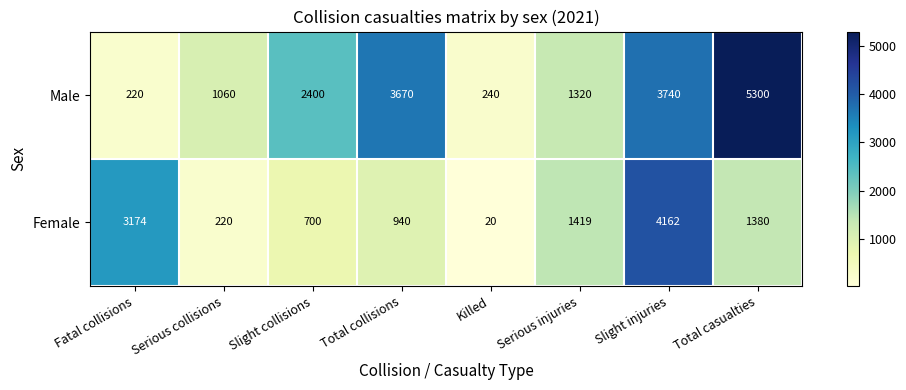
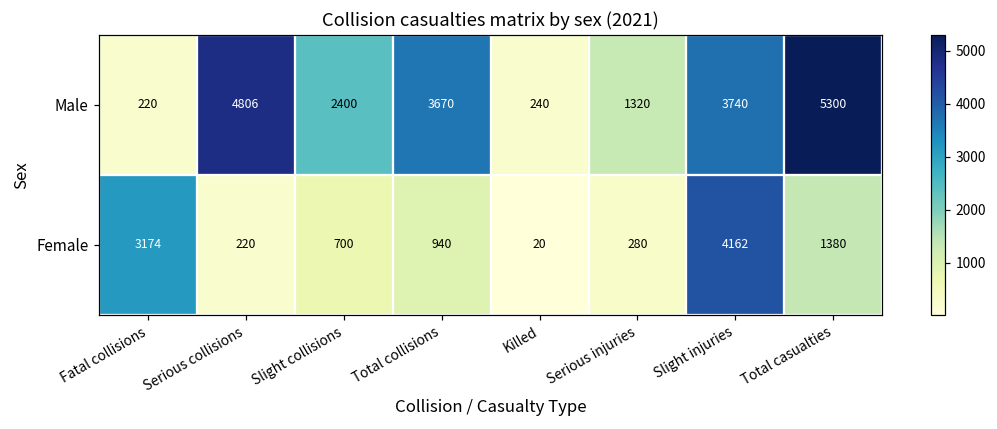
  {
    "Male": {
      "Fatal collisions": 220,
-     "Serious collisions": 1060,
+     "Serious collisions": 4806,
      "Slight collisions": 2400,
      "Total collisions": 3670,
      "Killed": 240,
      "Serious injuries": 1320,
      "Slight injuries": 3740,
      "Total casualties": 5300
    },
    "Female": {
      "Fatal collisions": 3174,
      "Serious collisions": 220,
      "Slight collisions": 700,
      "Total collisions": 940,
      "Killed": 20,
-     "Serious injuries": 1419,
+     "Serious injuries": 280,
      "Slight injuries": 4162,
      "Total casualties": 1380
    }
  }
